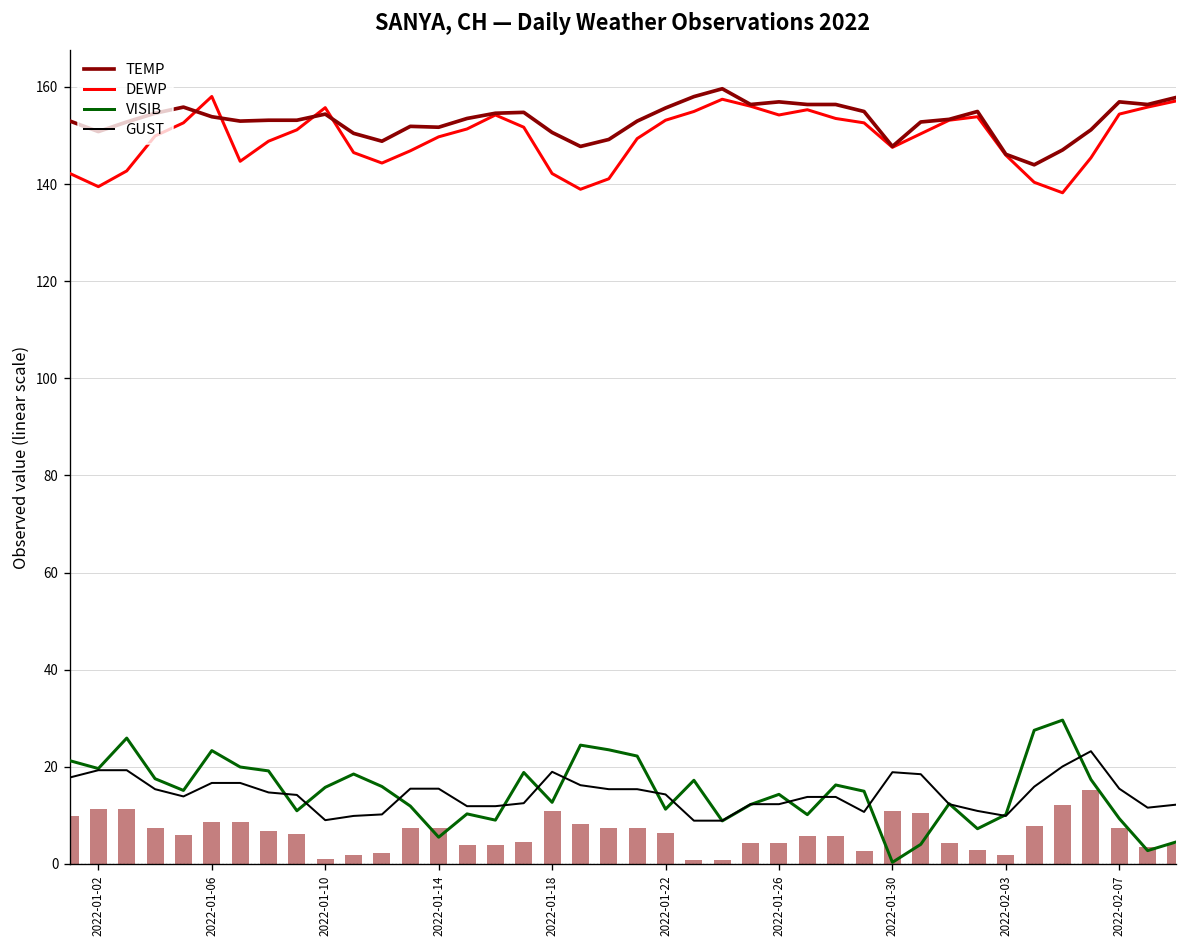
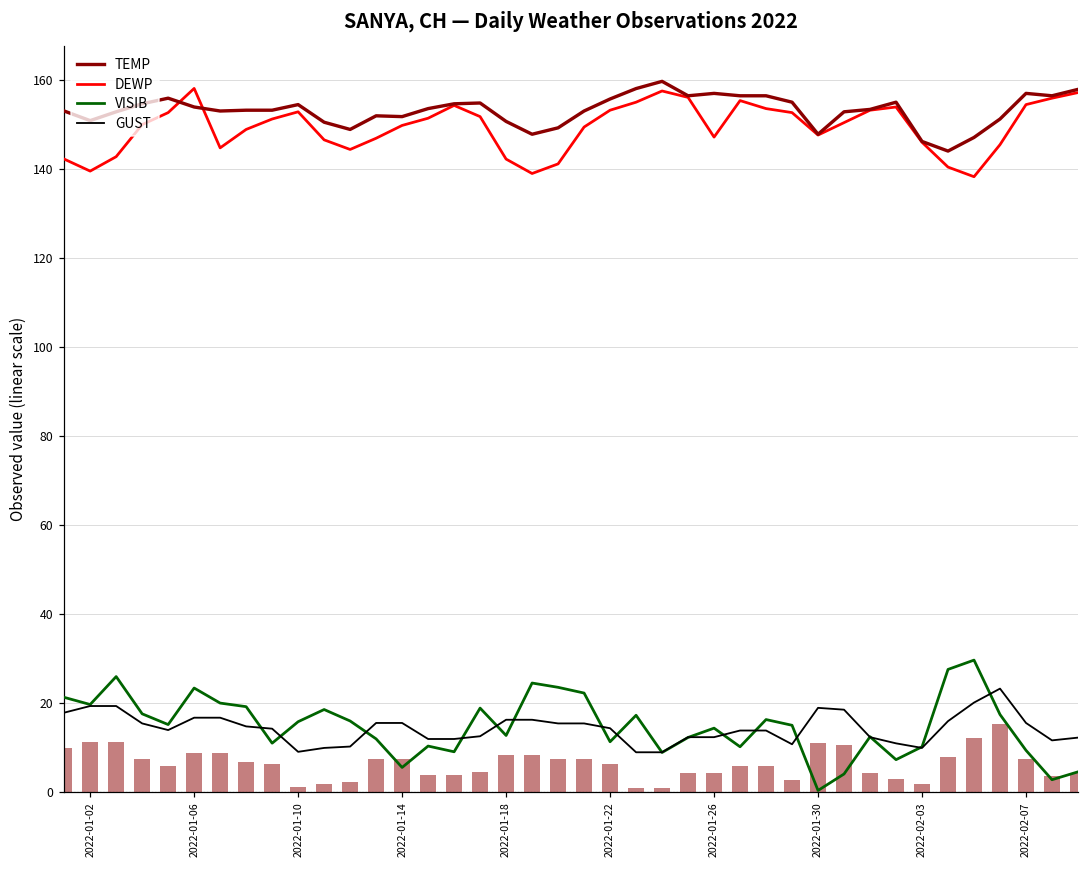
  {
    "DEWP": {
-     "2022-01-10": 156,
-     "2022-01-26": 154
+     "2022-01-10": 153,
+     "2022-01-26": 147
    },
    "VISIB": {
      "2022-01-06": 23,
      "2022-01-10": 16,
      "2022-01-14": 5,
      "2022-01-18": 13,
      "2022-01-22": 11,
      "2022-01-26": 14,
      "2022-01-30": 0,
      "2022-02-07": 9
    },
    "GUST": {
      "2022-01-06": 17,
      "2022-01-10": 9,
      "2022-01-14": 15,
-     "2022-01-18": 19,
+     "2022-01-18": 16,
      "2022-01-22": 14,
      "2022-01-26": 12,
      "2022-01-30": 19,
      "2022-02-07": 15
    }
  }
